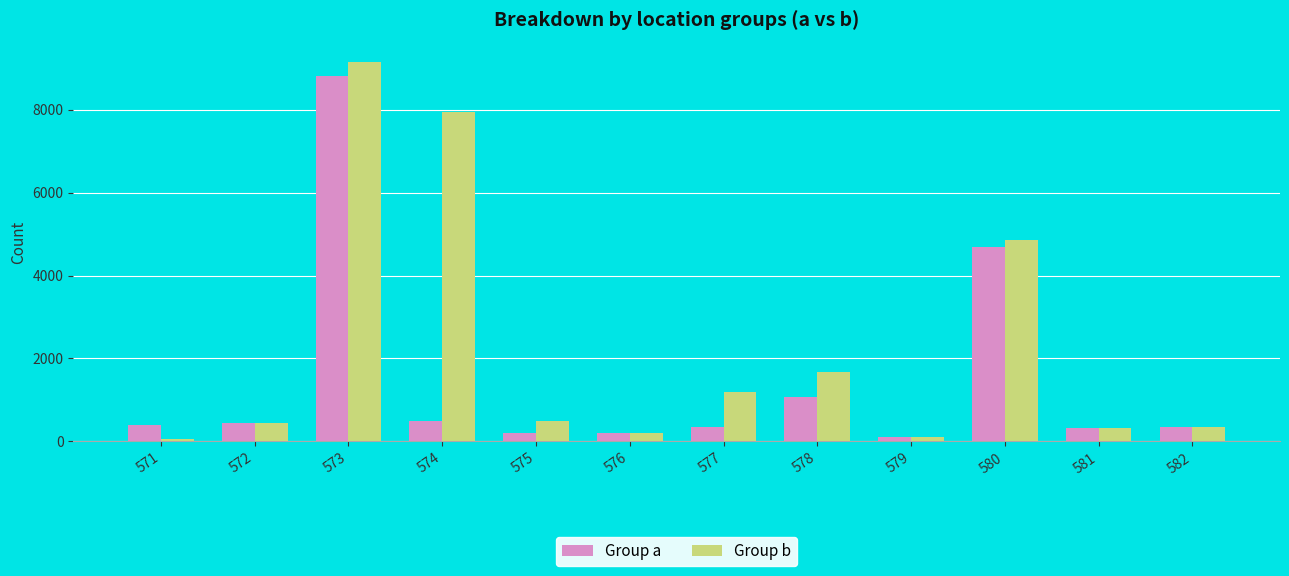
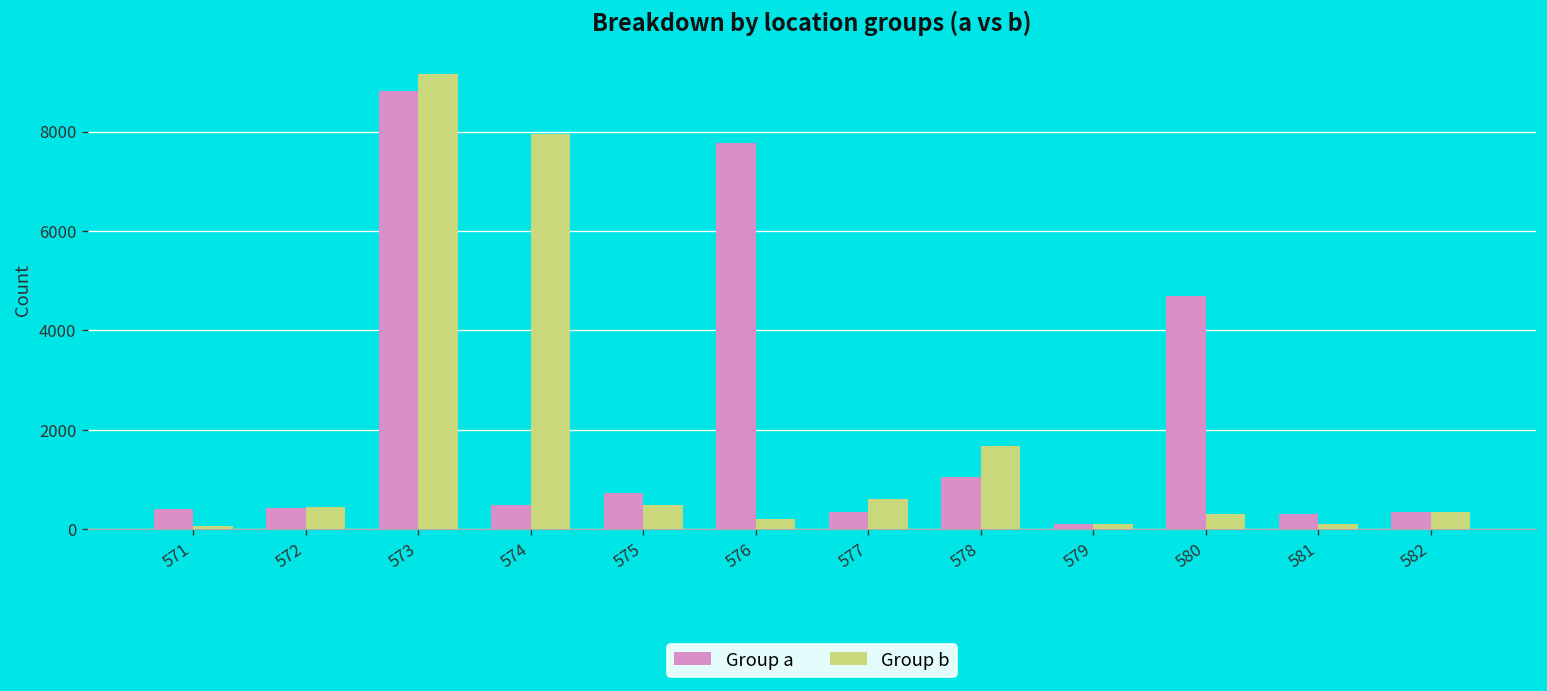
  {
    "Group a": {
      "571": 400,
      "572": 400,
      "573": 8800,
      "574": 500,
-     "575": 200,
-     "576": 200,
+     "575": 700,
+     "576": 7800,
      "577": 400,
      "578": 1100,
      "579": 100,
      "580": 4700,
      "581": 300,
      "582": 300
    },
    "Group b": {
      "571": 100,
      "572": 400,
      "573": 9200,
      "574": 8000,
      "575": 500,
      "576": 200,
-     "577": 1200,
+     "577": 600,
      "578": 1700,
      "579": 100,
-     "580": 4900,
-     "581": 300,
+     "580": 300,
+     "581": 100,
      "582": 400
    }
  }
